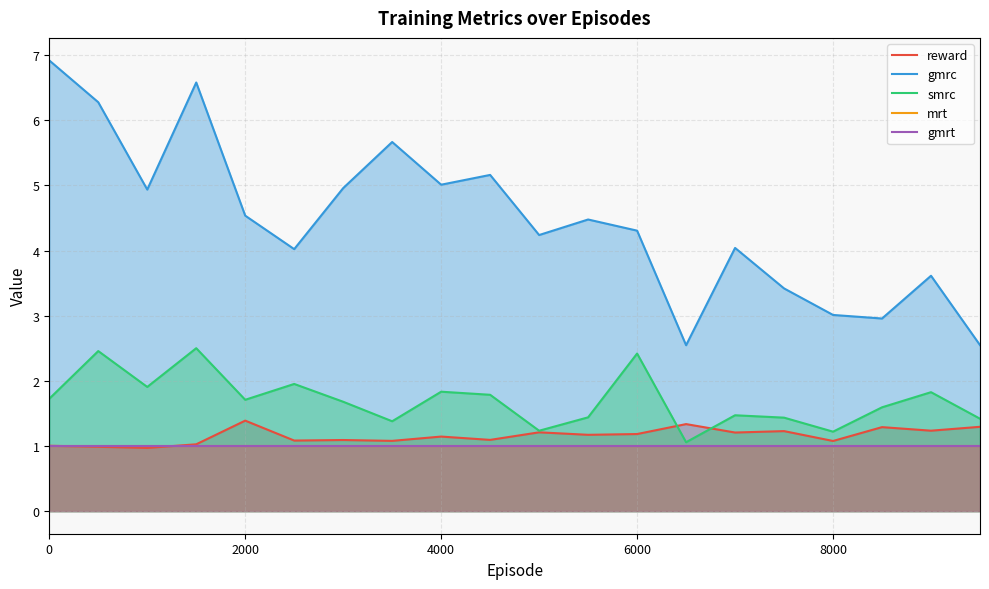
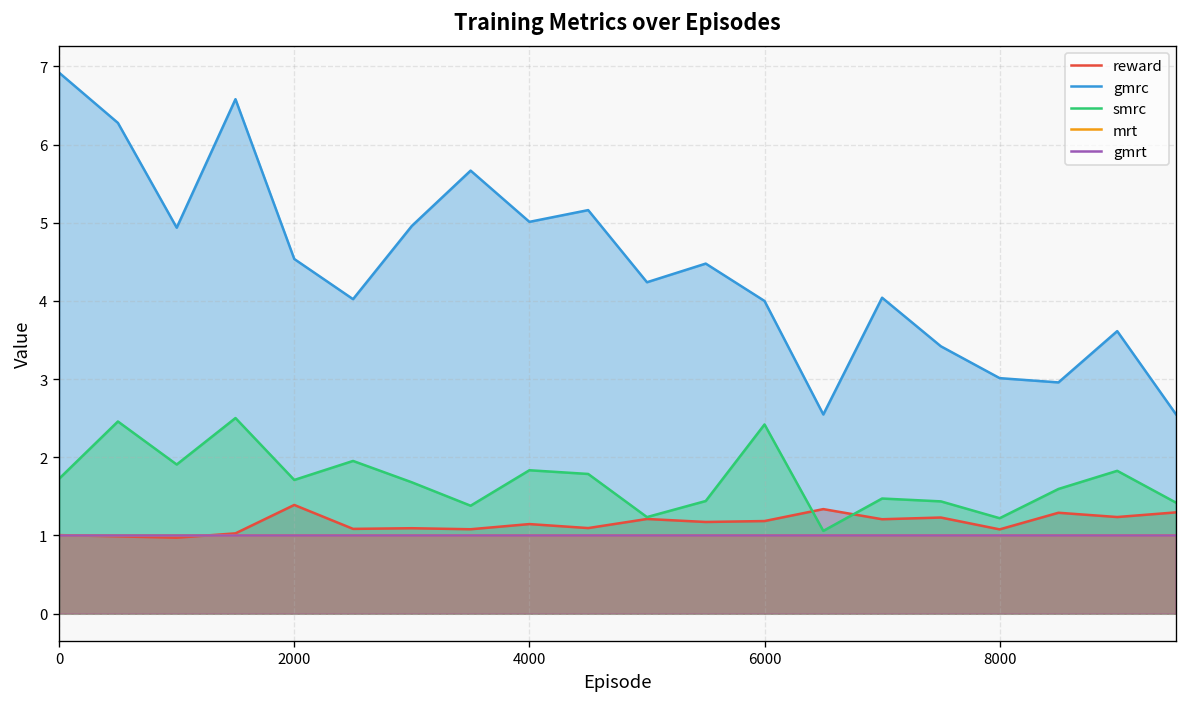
  {
    "reward": {
      "2000": 1.4,
      "4000": 1.1,
      "6000": 1.2,
      "8000": 1.1
    },
    "gmrc": {
      "0": 6.9,
      "2000": 4.5,
      "4000": 5.0,
-     "6000": 4.3,
+     "6000": 4.0,
      "8000": 3.0
    },
    "smrc": {
      "0": 1.7,
      "2000": 1.7,
      "4000": 1.8,
      "6000": 2.4,
      "8000": 1.2
    },
    "gmrt": {
      "2000": 1.0,
      "4000": 1.0,
      "6000": 1.0,
      "8000": 1.0
    }
  }
